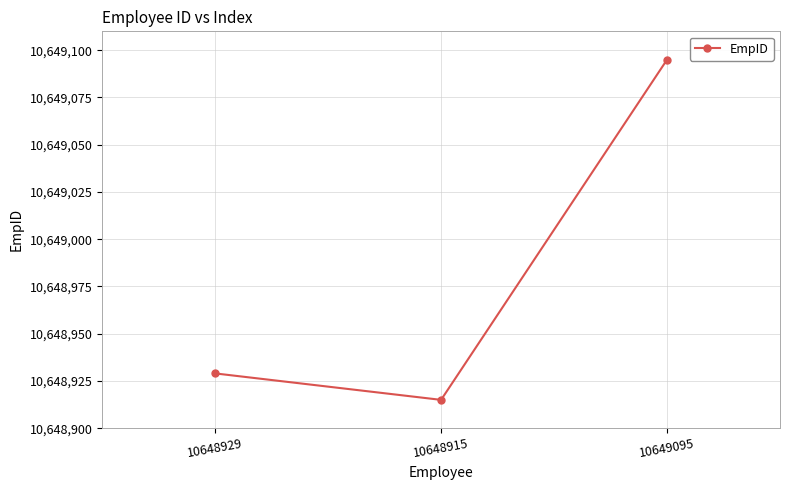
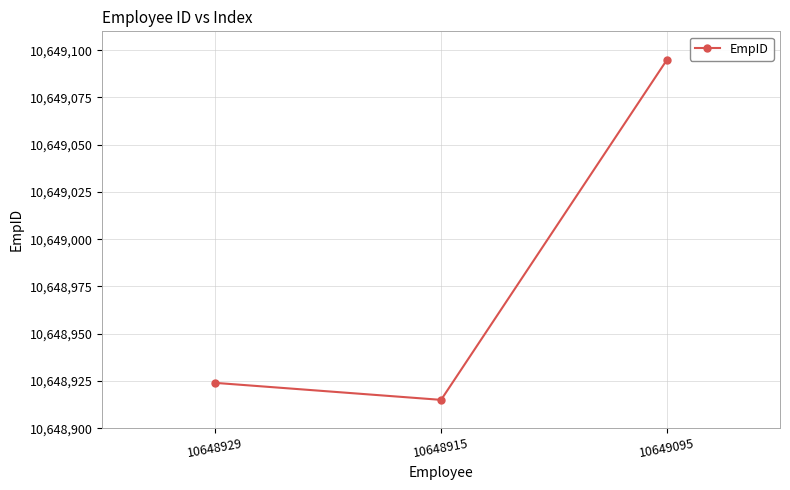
  {
-   "10648929": "10,648,929",
+   "10648929": "10,648,924",
    "10648915": "10,648,915",
    "10649095": "10,649,095"
  }
